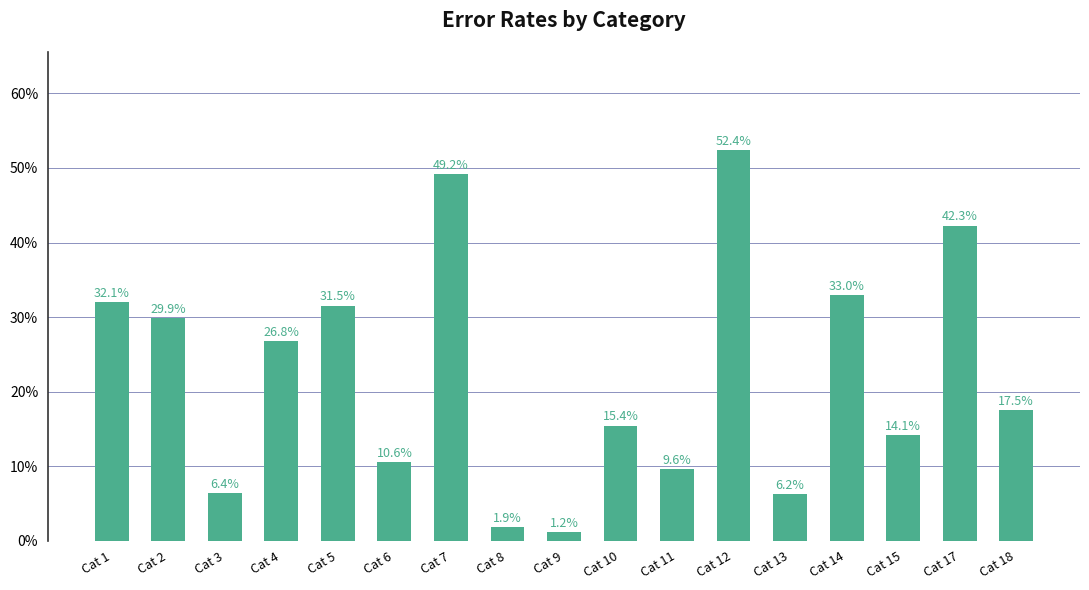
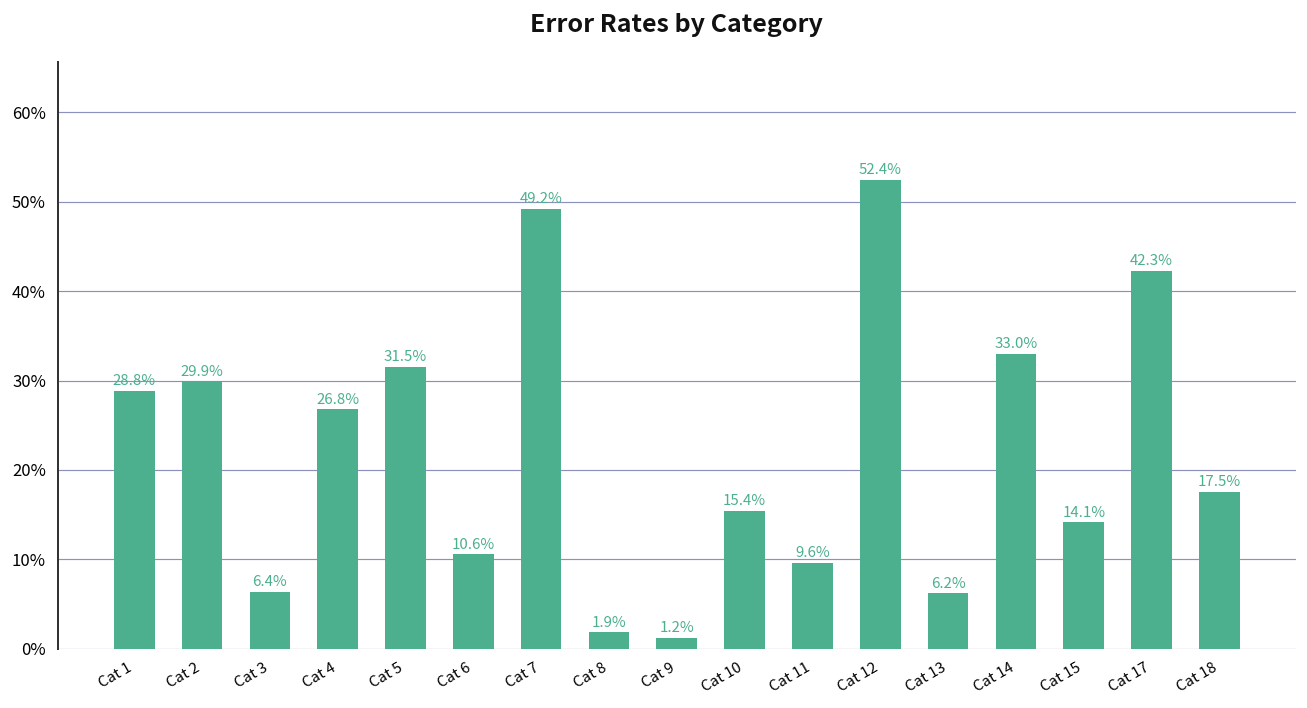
  {
-   "Cat 1": "32.1%",
+   "Cat 1": "28.8%",
    "Cat 2": "29.9%",
    "Cat 3": "6.4%",
    "Cat 4": "26.8%",
    "Cat 5": "31.5%",
    "Cat 6": "10.6%",
    "Cat 7": "49.2%",
    "Cat 8": "1.9%",
    "Cat 9": "1.2%",
    "Cat 10": "15.4%",
    "Cat 11": "9.6%",
    "Cat 12": "52.4%",
    "Cat 13": "6.2%",
    "Cat 14": "33.0%",
    "Cat 15": "14.1%",
    "Cat 17": "42.3%",
    "Cat 18": "17.5%"
  }
